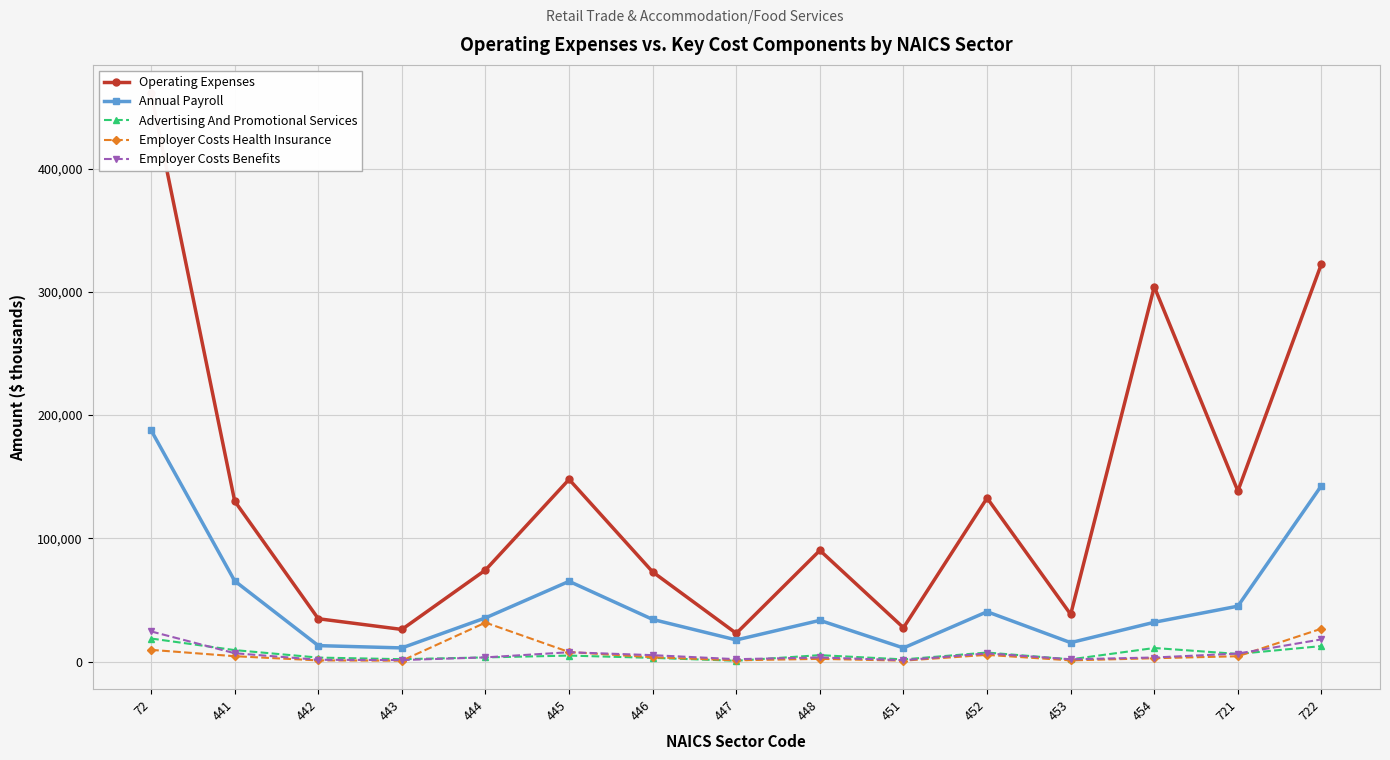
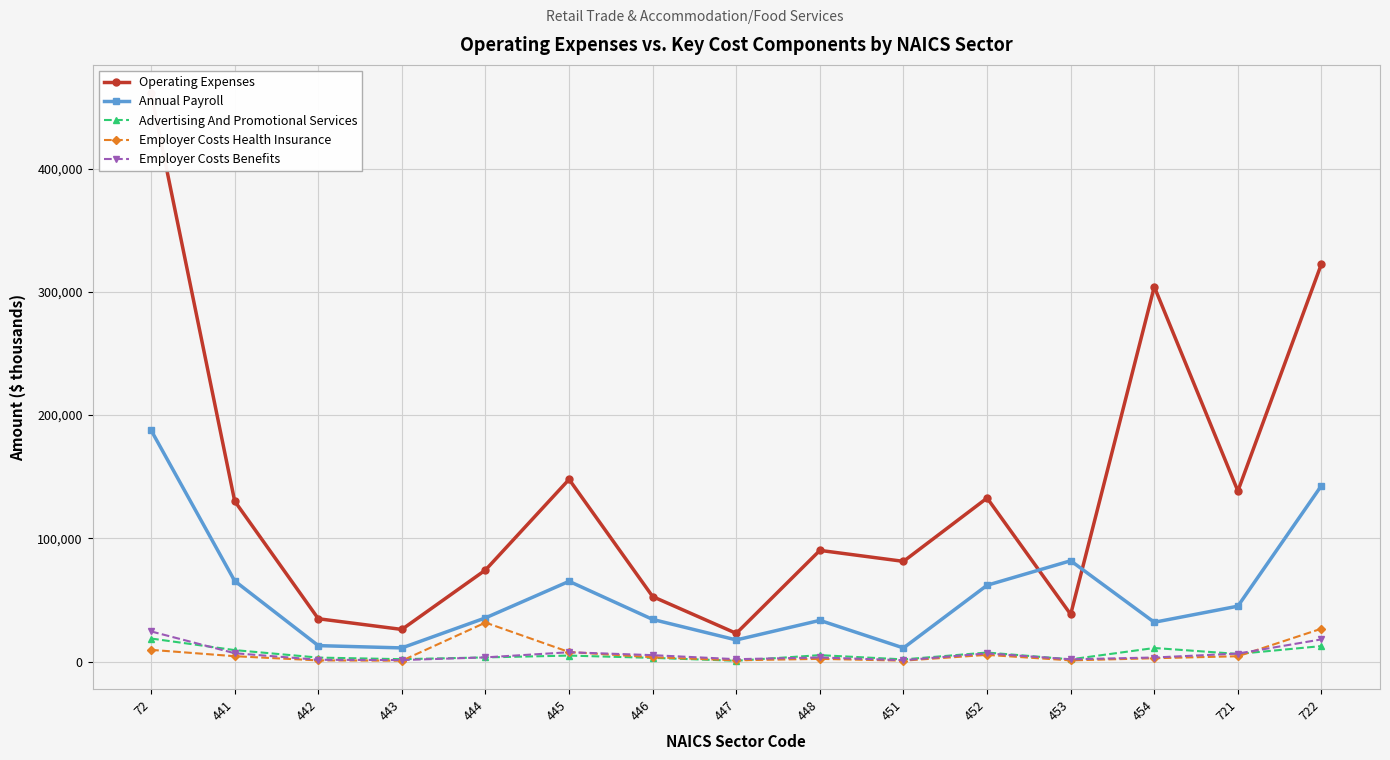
  {
    "Operating Expenses": {
      "441": "130,000",
      "442": "35,000",
      "443": "26,000",
      "444": "74,000",
      "445": "148,000",
-     "446": "73,000",
+     "446": "53,000",
      "447": "23,000",
      "448": "90,000",
-     "451": "27,000",
+     "451": "81,000",
      "452": "133,000",
      "453": "38,000",
      "454": "304,000",
      "721": "138,000",
      "722": "323,000"
    },
    "Annual Payroll": {
      "72": "188,000",
      "441": "65,000",
      "442": "13,000",
      "443": "11,000",
      "444": "35,000",
      "445": "65,000",
      "446": "34,000",
      "447": "18,000",
      "448": "33,000",
      "451": "11,000",
-     "452": "40,000",
-     "453": "15,000",
+     "452": "62,000",
+     "453": "82,000",
      "454": "32,000",
      "721": "45,000",
      "722": "143,000"
    },
    "Advertising And Promotional Services": {
      "72": "19,000",
      "441": "9,000",
      "445": "5,000",
      "454": "11,000",
      "722": "13,000"
    },
    "Employer Costs Health Insurance": {
      "72": "9,000",
      "441": "4,000",
      "444": "32,000",
      "722": "27,000"
    },
    "Employer Costs Benefits": {
      "72": "24,000",
      "441": "7,000",
      "722": "18,000"
    }
  }
